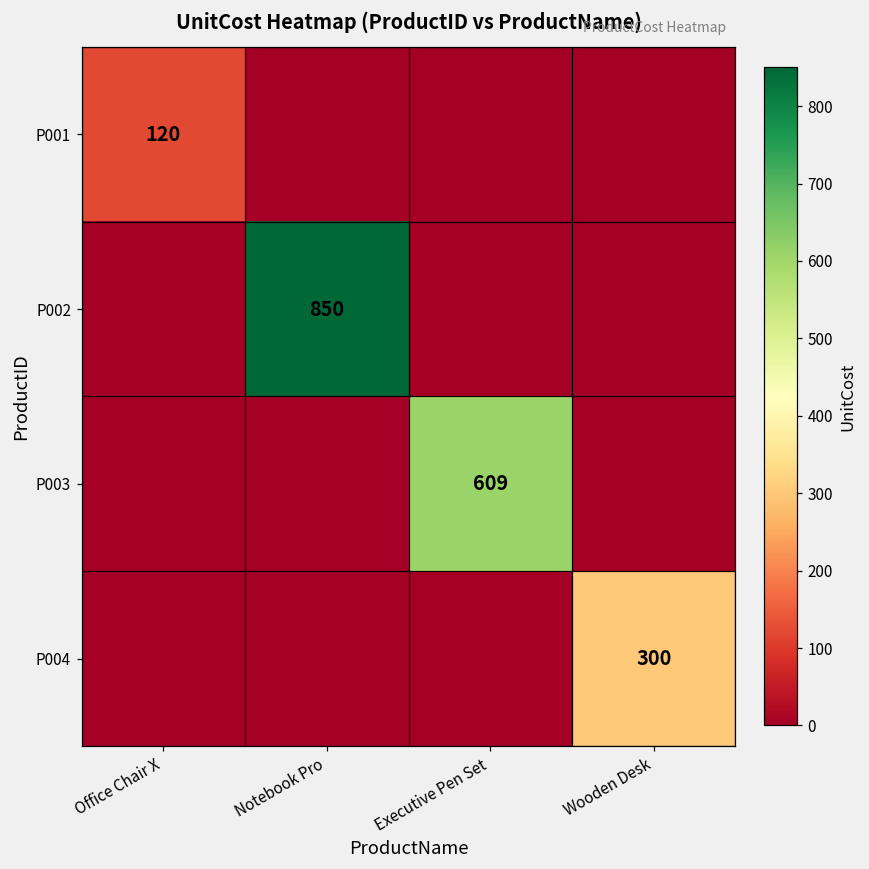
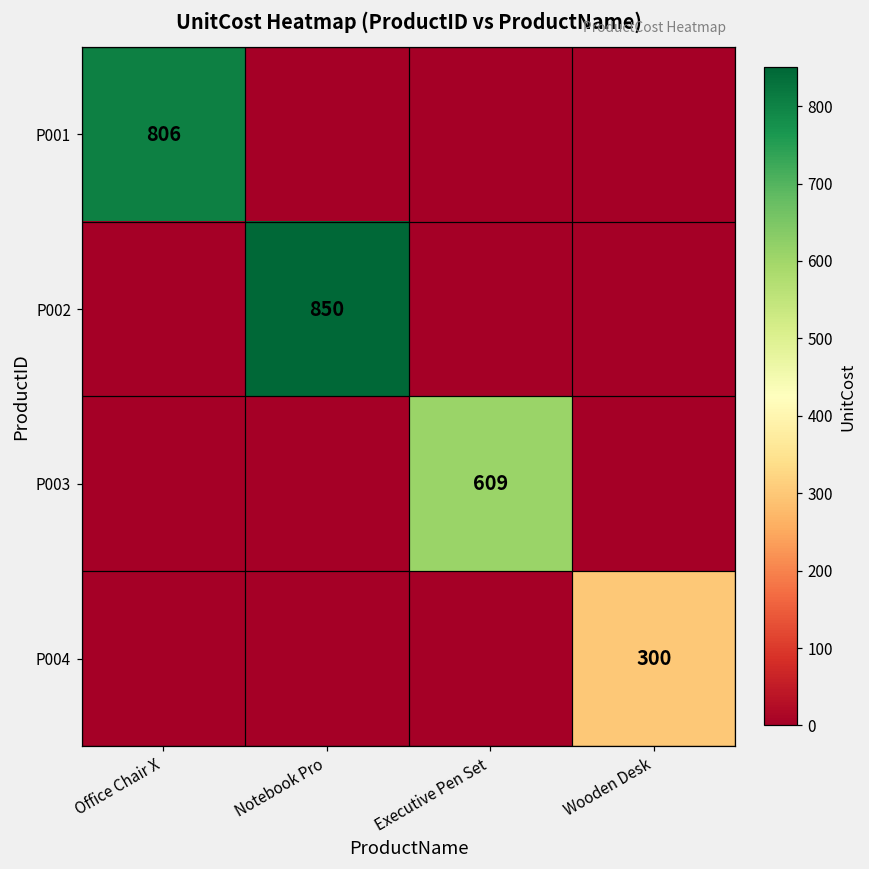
  {
    "P001": {
-     "Office Chair X": 120
+     "Office Chair X": 806
    },
    "P002": {
      "Notebook Pro": 850
    },
    "P003": {
      "Executive Pen Set": 609
    },
    "P004": {
      "Wooden Desk": 300
    }
  }
